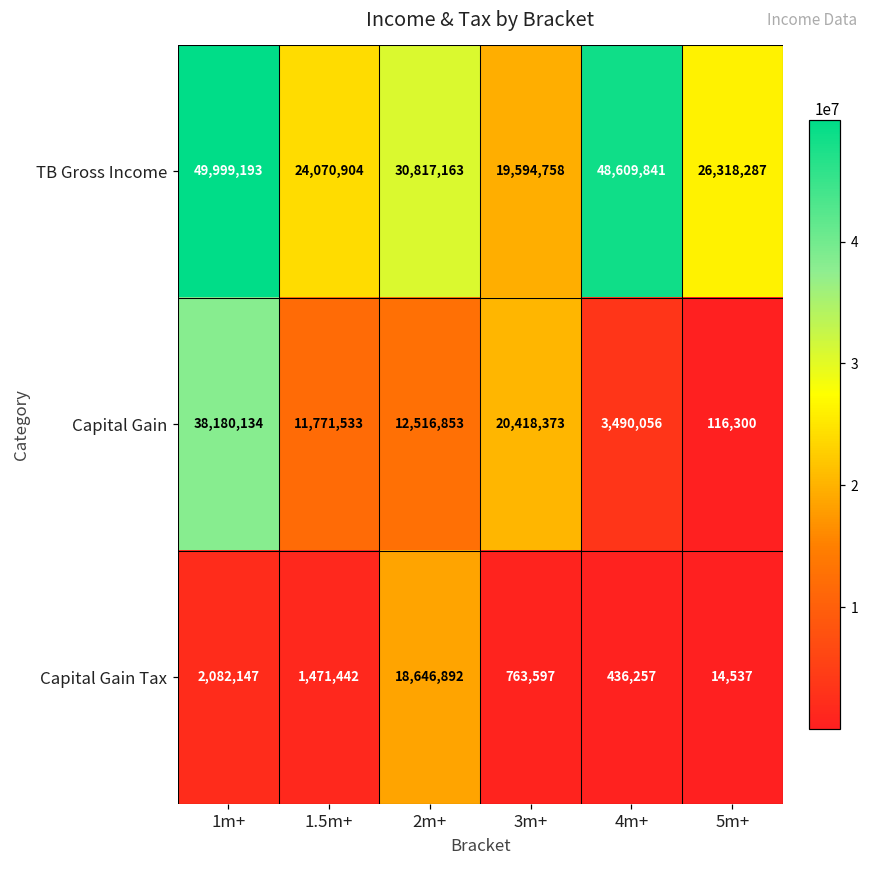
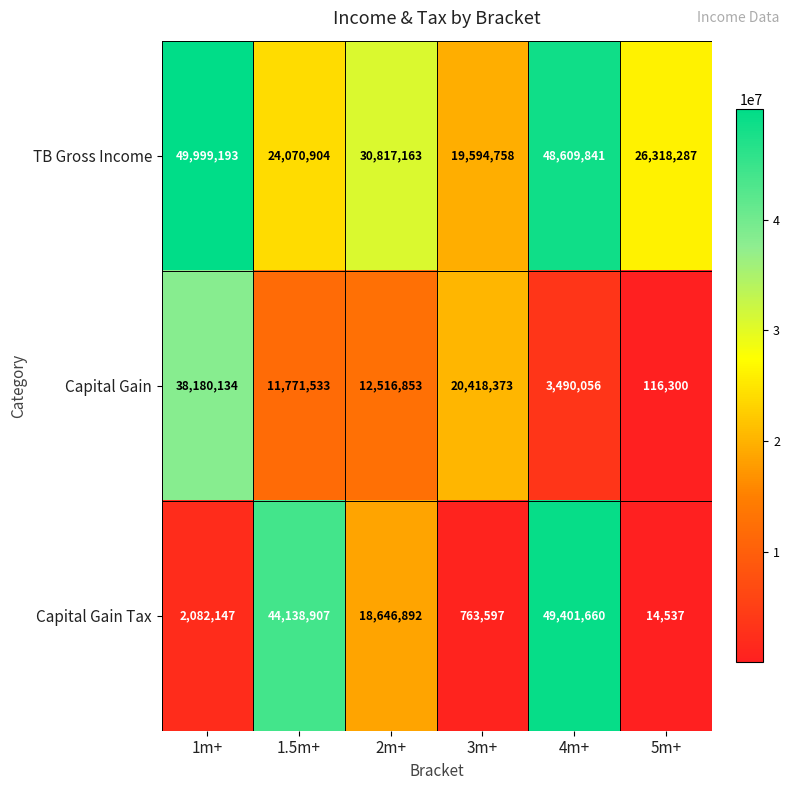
  {
    "TB Gross Income": {
      "1m+": "49,999,193",
      "1.5m+": "24,070,904",
      "2m+": "30,817,163",
      "3m+": "19,594,758",
      "4m+": "48,609,841",
      "5m+": "26,318,287"
    },
    "Capital Gain": {
      "1m+": "38,180,134",
      "1.5m+": "11,771,533",
      "2m+": "12,516,853",
      "3m+": "20,418,373",
      "4m+": "3,490,056",
      "5m+": "116,300"
    },
    "Capital Gain Tax": {
      "1m+": "2,082,147",
-     "1.5m+": "1,471,442",
+     "1.5m+": "44,138,907",
      "2m+": "18,646,892",
      "3m+": "763,597",
-     "4m+": "436,257",
+     "4m+": "49,401,660",
      "5m+": "14,537"
    }
  }
